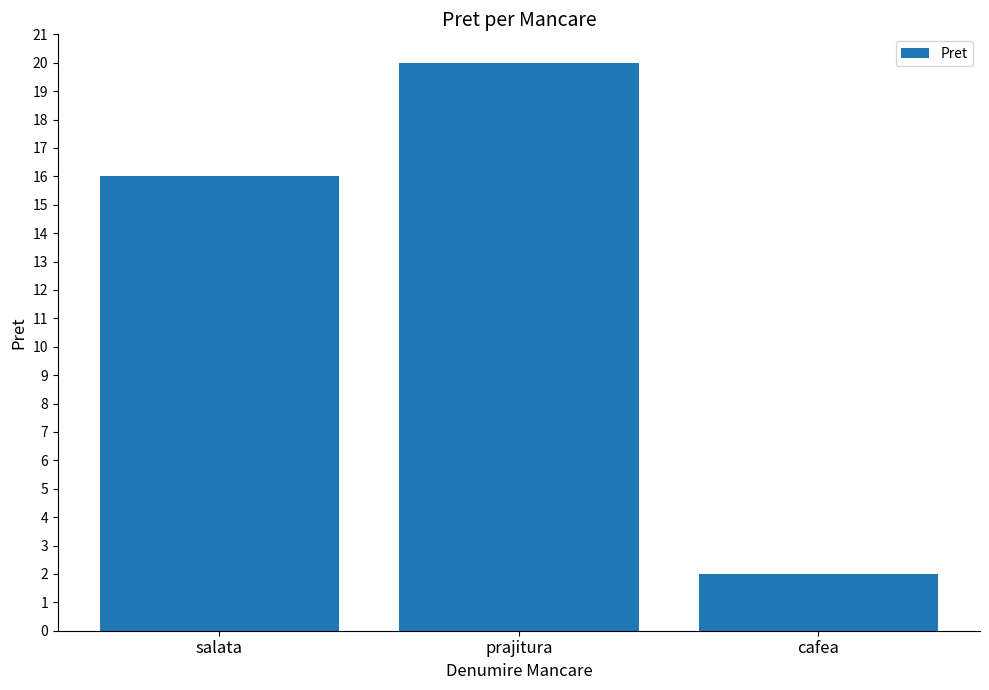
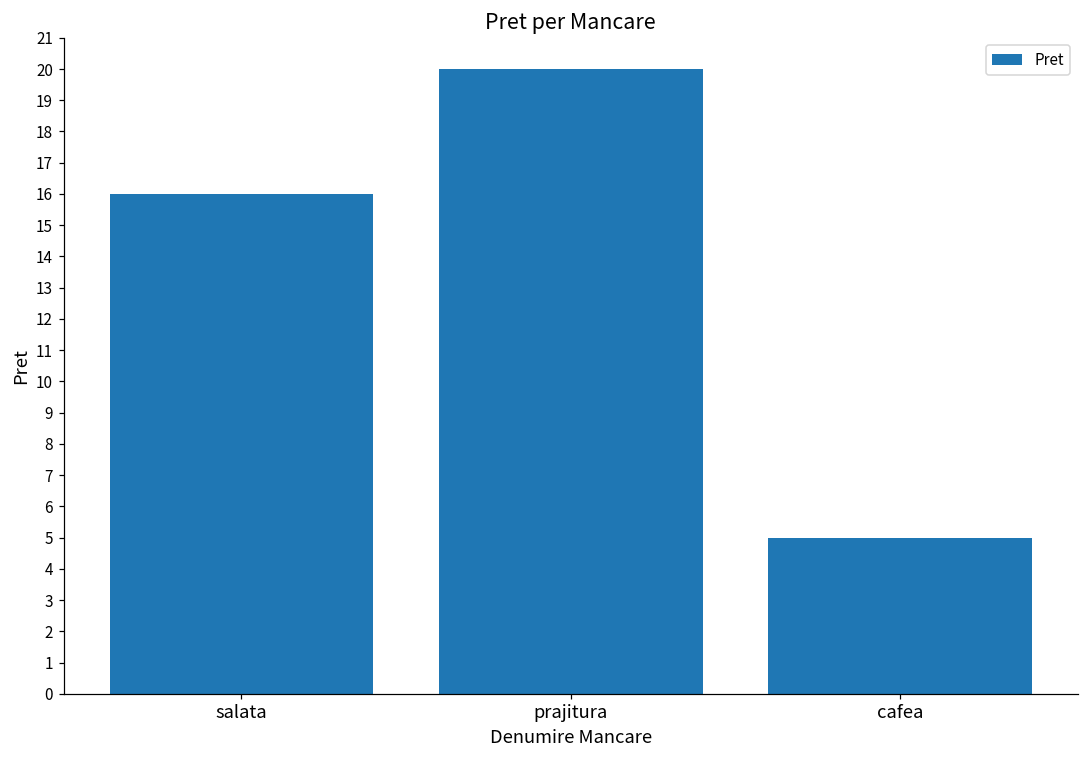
  {
    "salata": 16,
    "prajitura": 20,
-   "cafea": 2
+   "cafea": 5
  }
